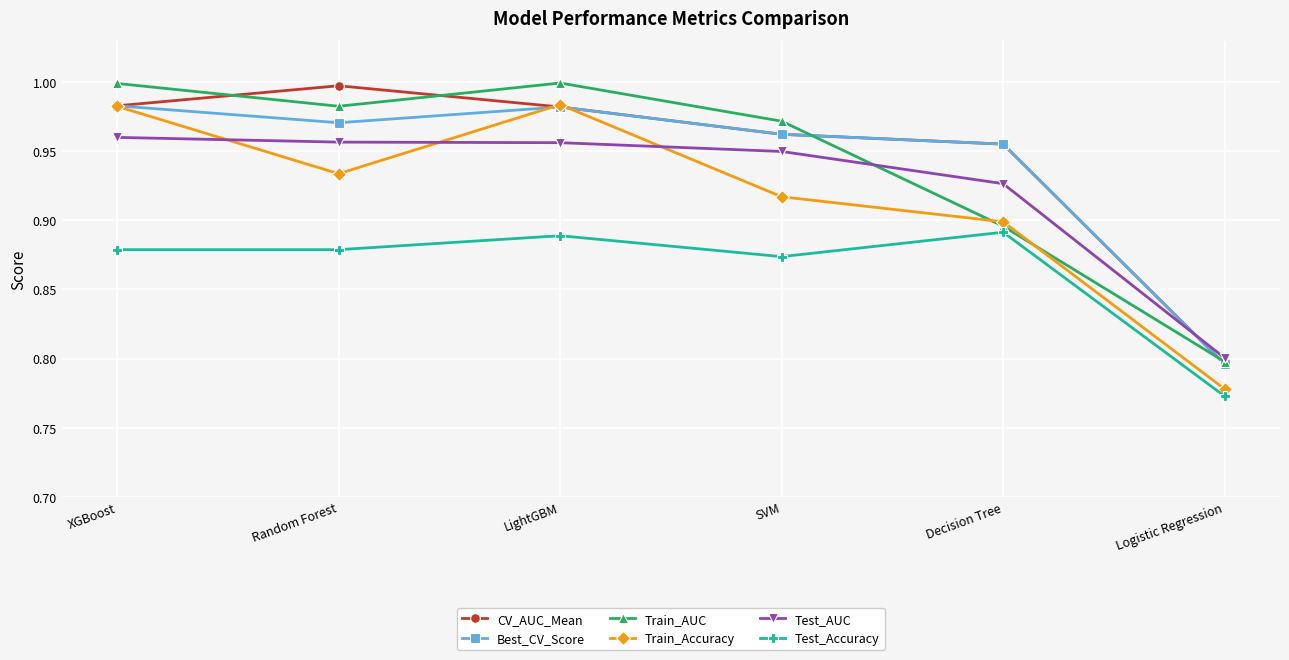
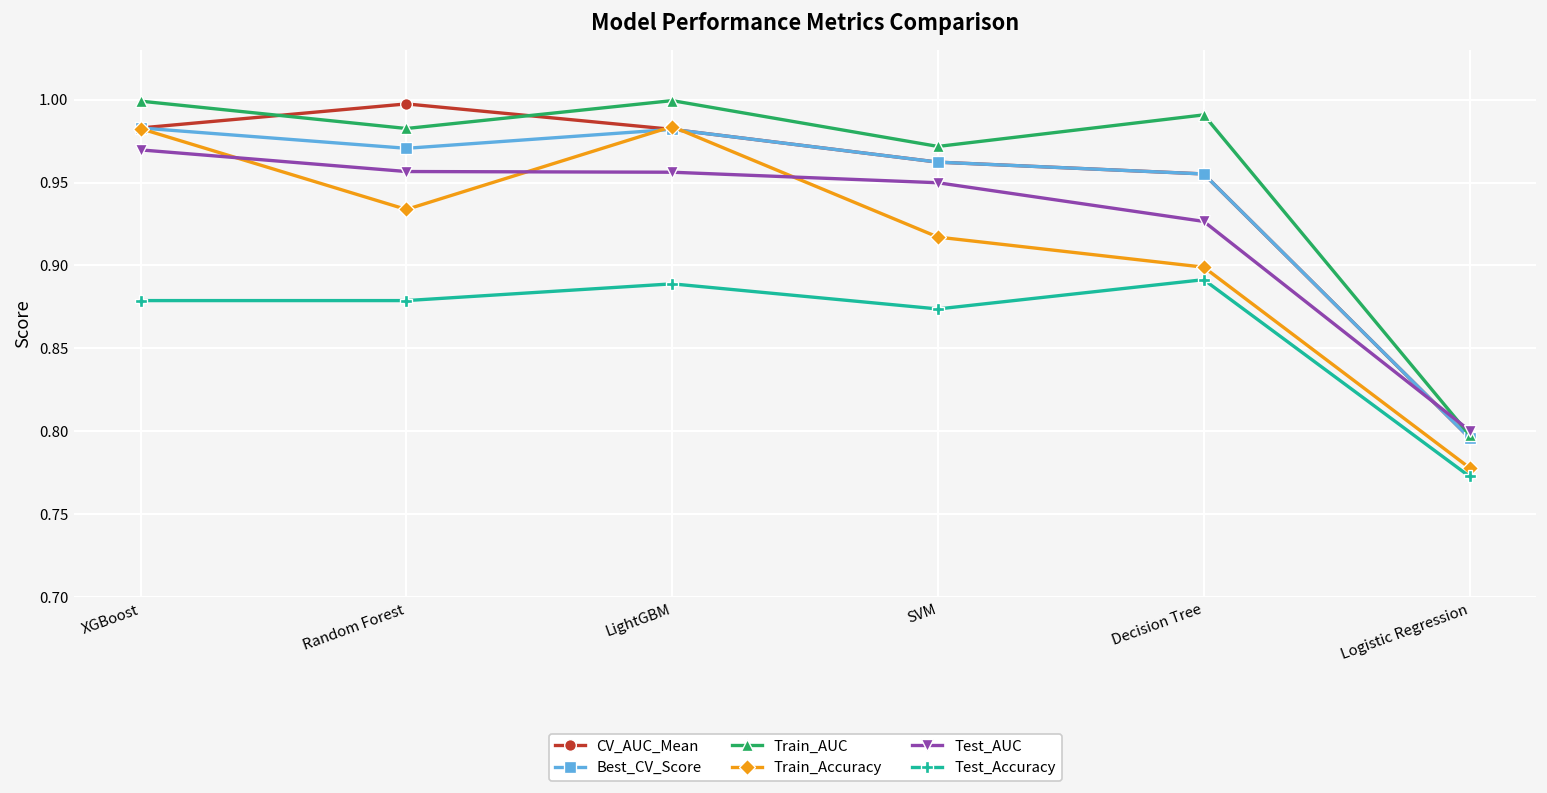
  {
    "CV_AUC_Mean": {
      "Random Forest": 0.997
    },
    "Best_CV_Score": {
      "Random Forest": 0.971
    },
    "Train_AUC": {
      "XGBoost": 0.999,
      "Random Forest": 0.983,
      "LightGBM": 0.999,
      "SVM": 0.972,
-     "Decision Tree": 0.896
+     "Decision Tree": 0.991
    },
    "Train_Accuracy": {
      "Random Forest": 0.934,
      "SVM": 0.917,
      "Decision Tree": 0.899,
      "Logistic Regression": 0.778
    },
    "Test_AUC": {
-     "XGBoost": 0.960,
+     "XGBoost": 0.970,
      "Random Forest": 0.957,
      "LightGBM": 0.956,
      "SVM": 0.950,
      "Decision Tree": 0.927,
      "Logistic Regression": 0.800
    },
    "Test_Accuracy": {
      "XGBoost": 0.879,
      "Random Forest": 0.879,
      "LightGBM": 0.889,
      "SVM": 0.874,
      "Decision Tree": 0.891,
      "Logistic Regression": 0.773
    }
  }
